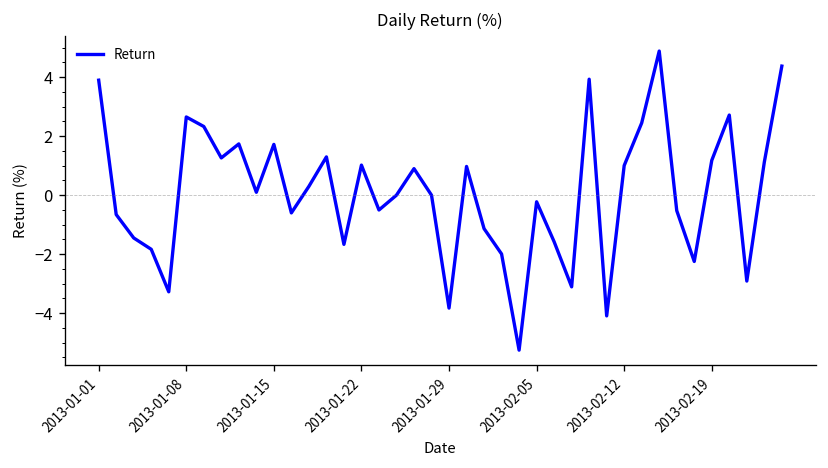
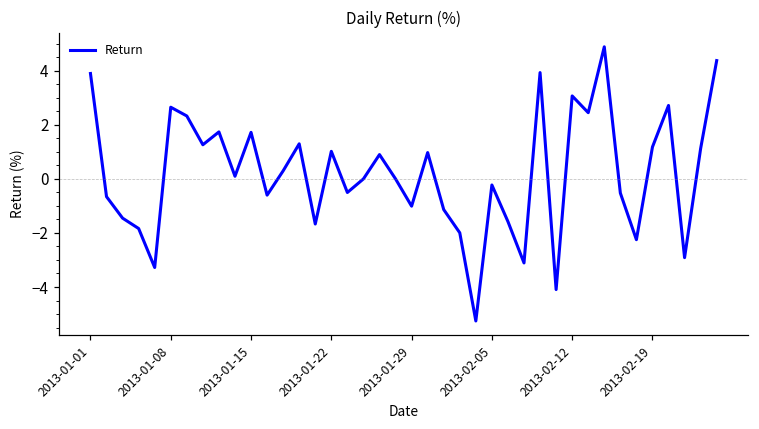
  {
    "2013-01-01": 3.9,
    "2013-01-08": 2.7,
    "2013-01-15": 1.7,
    "2013-01-22": 1.0,
-   "2013-01-29": -3.8,
+   "2013-01-29": -1.0,
    "2013-02-05": -0.2,
-   "2013-02-12": 1.0,
+   "2013-02-12": 3.1,
    "2013-02-19": 1.2
  }
